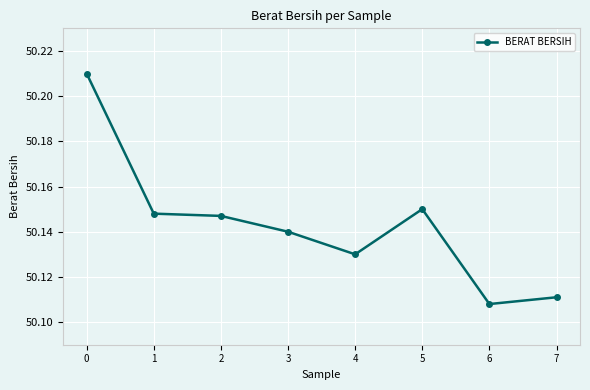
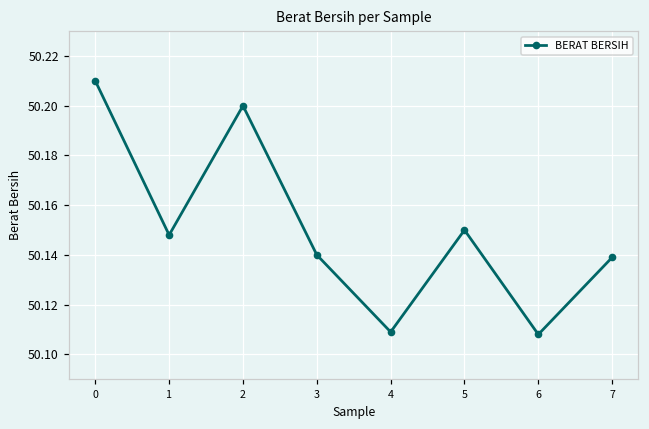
  {
    "0": 50.210,
    "1": 50.148,
-   "2": 50.147,
+   "2": 50.200,
    "3": 50.140,
-   "4": 50.130,
+   "4": 50.109,
    "5": 50.150,
    "6": 50.108,
-   "7": 50.111
+   "7": 50.139
  }
